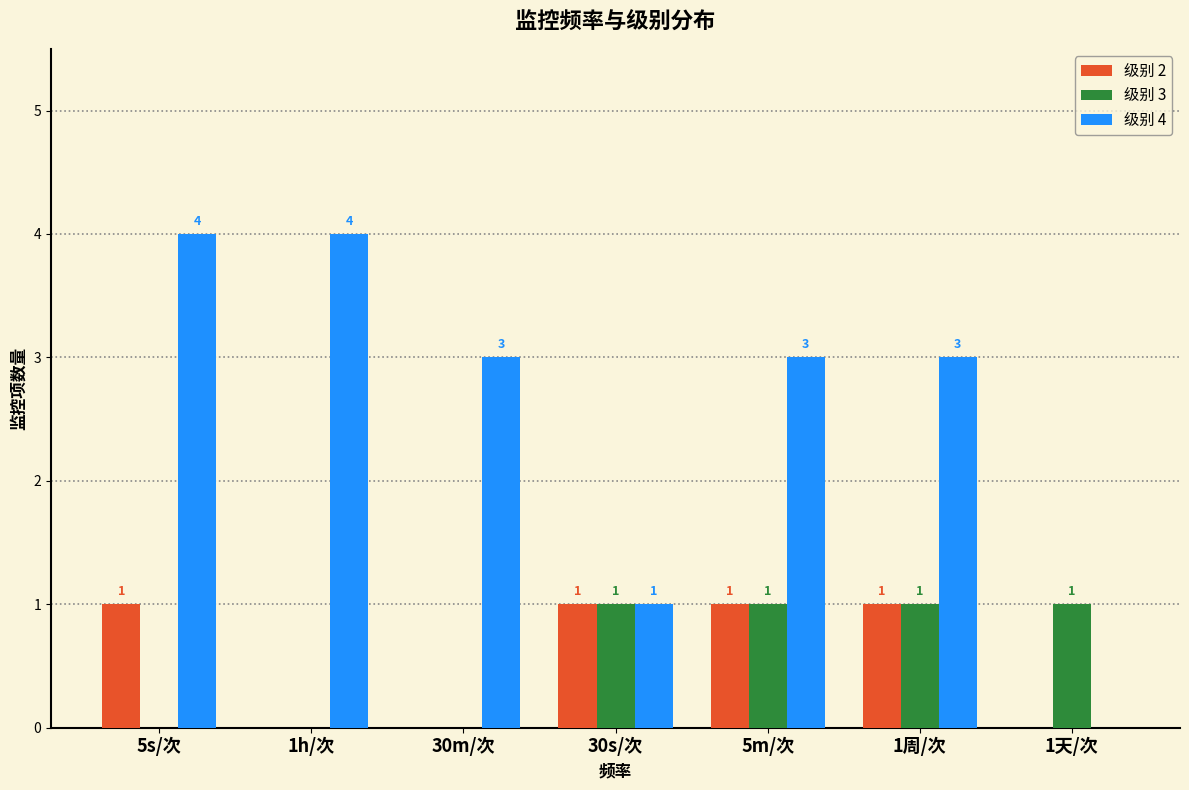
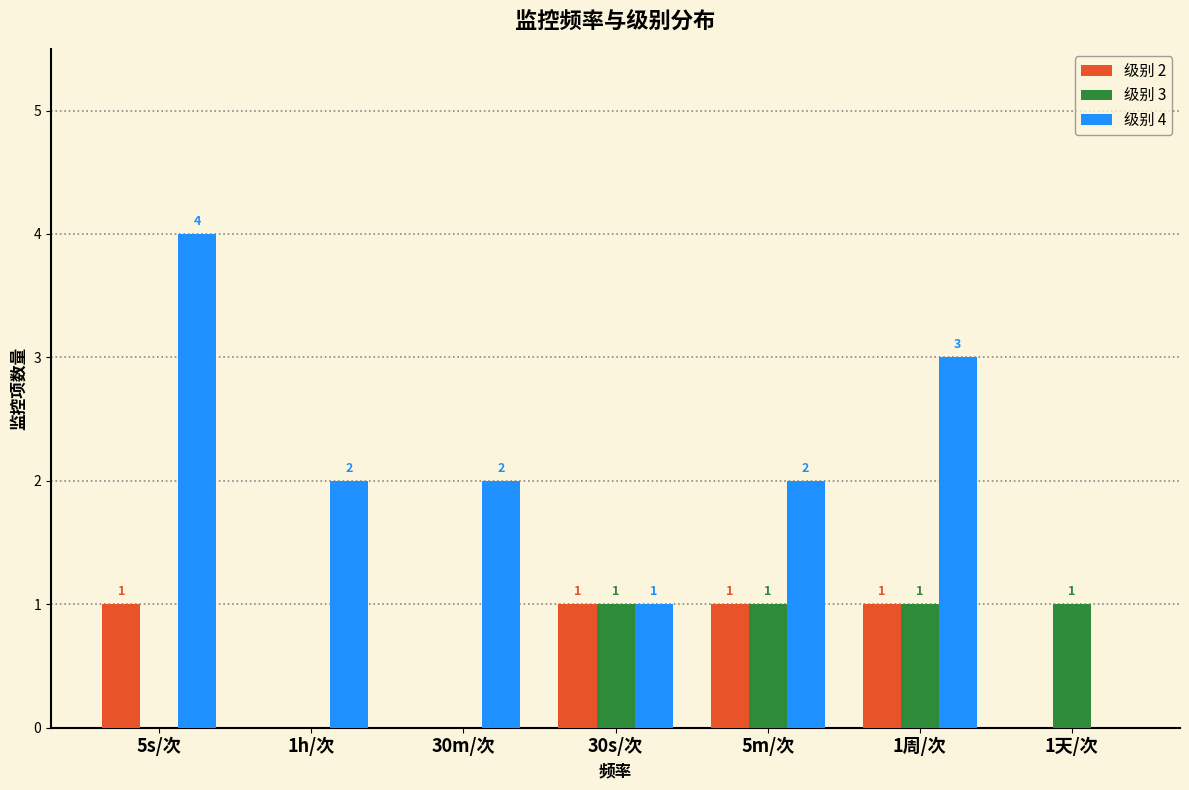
  {
    "级别 2": {
      "5s/次": 1,
      "30s/次": 1,
      "5m/次": 1,
      "1周/次": 1
    },
    "级别 3": {
      "30s/次": 1,
      "5m/次": 1,
      "1周/次": 1,
      "1天/次": 1
    },
    "级别 4": {
      "5s/次": 4,
-     "1h/次": 4,
-     "30m/次": 3,
+     "1h/次": 2,
+     "30m/次": 2,
      "30s/次": 1,
-     "5m/次": 3,
+     "5m/次": 2,
      "1周/次": 3
    }
  }
